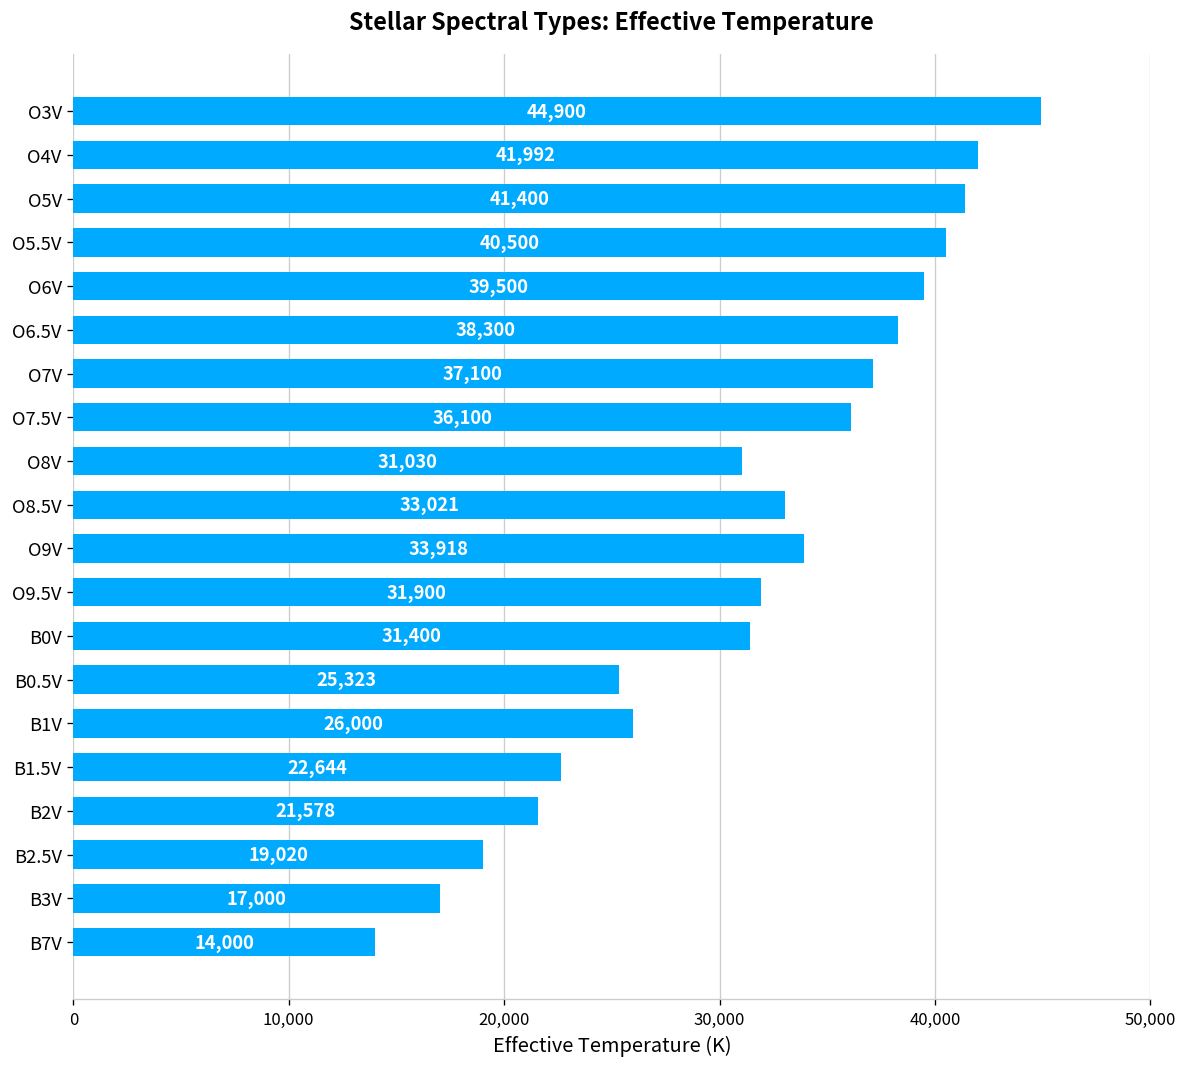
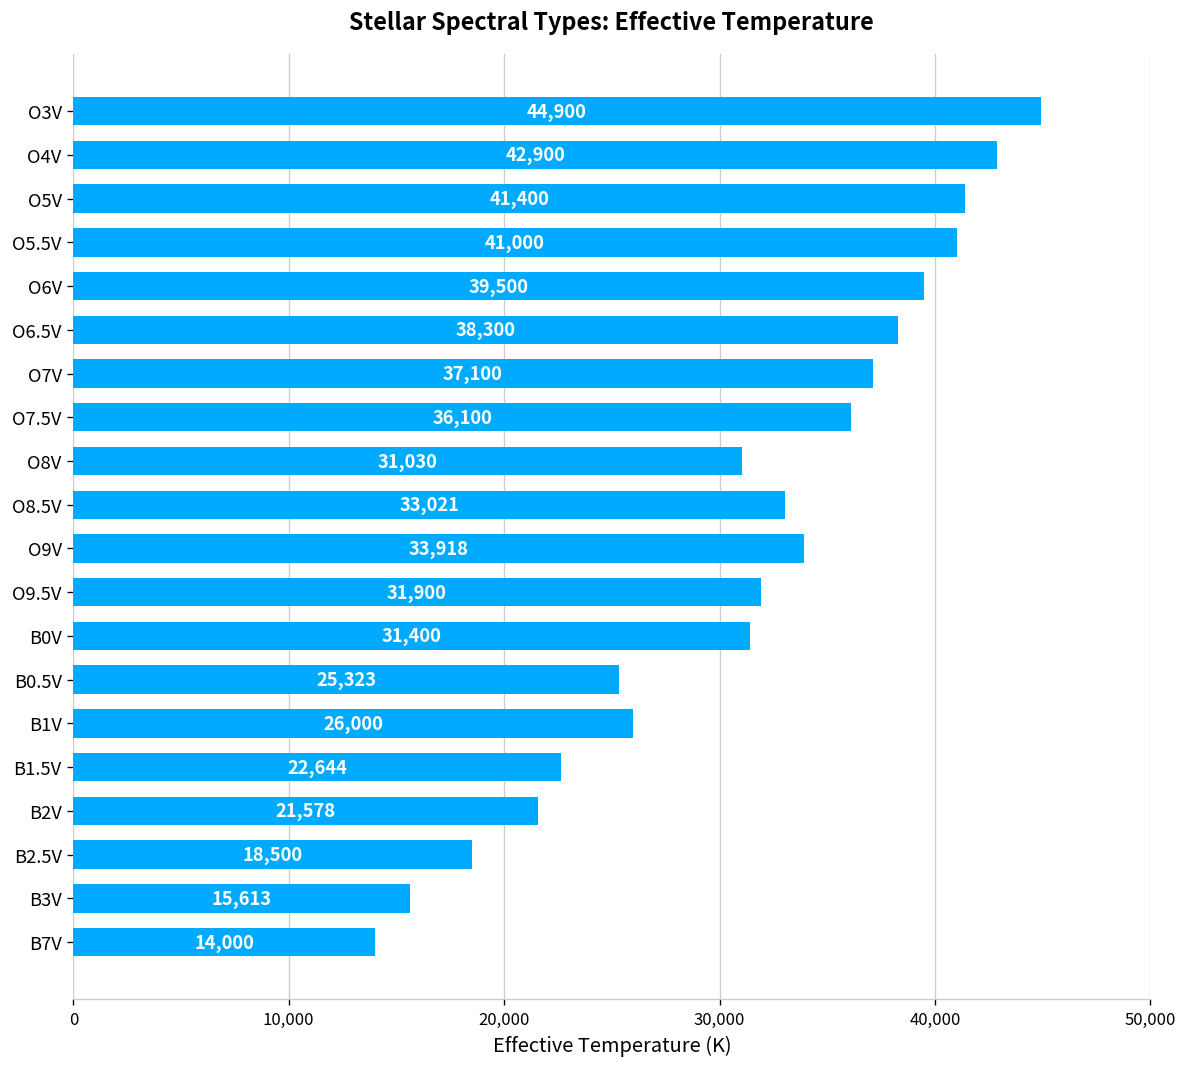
  {
    "O3V": "44,900",
-   "O4V": "41,992",
+   "O4V": "42,900",
    "O5V": "41,400",
-   "O5.5V": "40,500",
+   "O5.5V": "41,000",
    "O6V": "39,500",
    "O6.5V": "38,300",
    "O7V": "37,100",
    "O7.5V": "36,100",
    "O8V": "31,030",
    "O8.5V": "33,021",
    "O9V": "33,918",
    "O9.5V": "31,900",
    "B0V": "31,400",
    "B0.5V": "25,323",
    "B1V": "26,000",
    "B1.5V": "22,644",
    "B2V": "21,578",
-   "B2.5V": "19,020",
-   "B3V": "17,000",
+   "B2.5V": "18,500",
+   "B3V": "15,613",
    "B7V": "14,000"
  }
